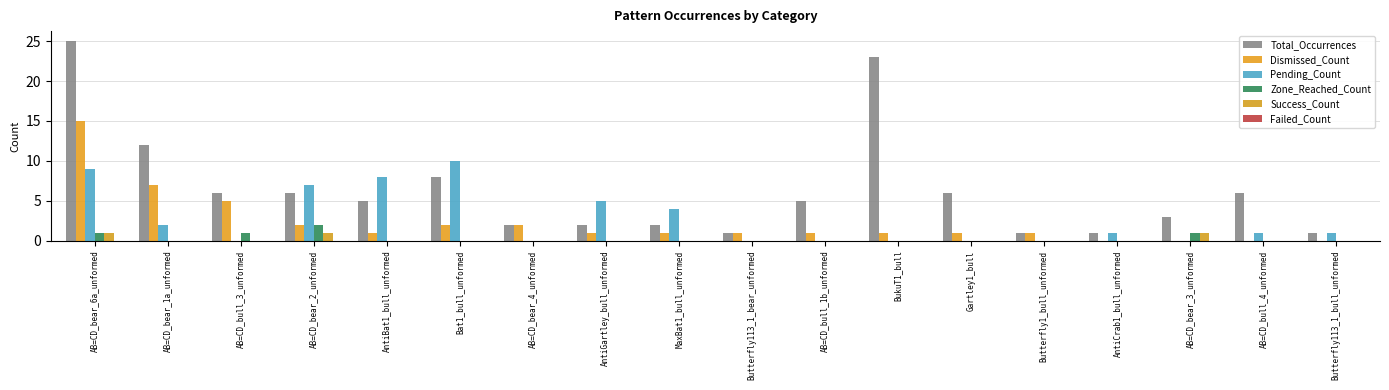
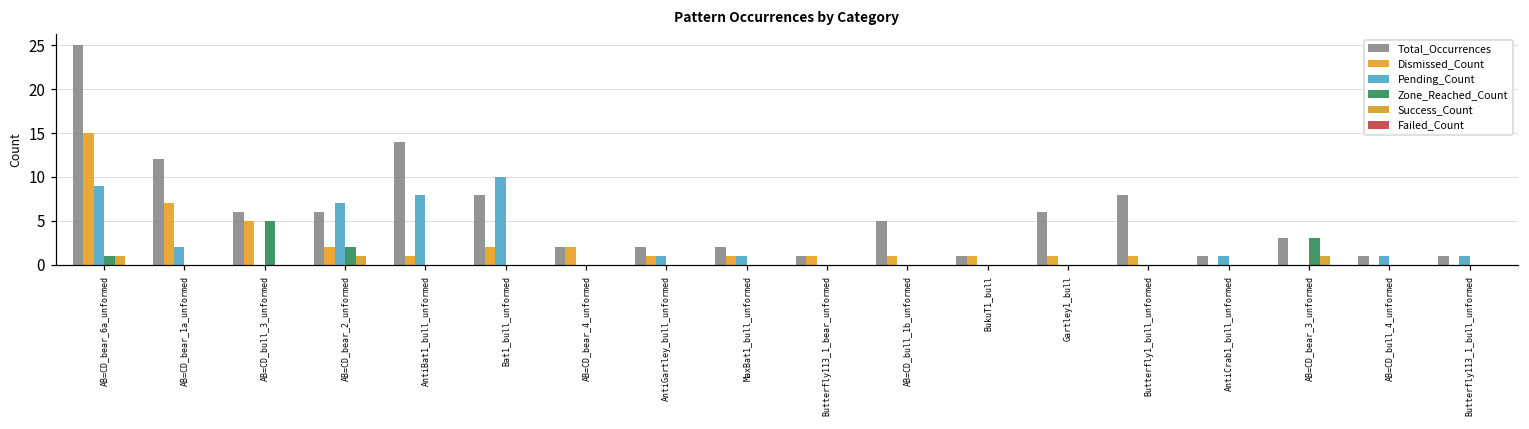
  {
    "Total_Occurrences": {
      "AB=CD_bear_6a_unformed": 25,
      "AB=CD_bear_1a_unformed": 12,
      "AB=CD_bull_3_unformed": 6,
      "AB=CD_bear_2_unformed": 6,
-     "AntiBat1_bull_unformed": 5,
+     "AntiBat1_bull_unformed": 14,
      "Bat1_bull_unformed": 8,
      "AB=CD_bear_4_unformed": 2,
      "AntiGartley_bull_unformed": 2,
      "MaxBat1_bull_unformed": 2,
      "Butterfly113_1_bear_unformed": 1,
      "AB=CD_bull_1b_unformed": 5,
-     "BukuT1_bull": 23,
+     "BukuT1_bull": 1,
      "Gartley1_bull": 6,
-     "Butterfly1_bull_unformed": 1,
+     "Butterfly1_bull_unformed": 8,
      "AntiCrab1_bull_unformed": 1,
      "AB=CD_bear_3_unformed": 3,
-     "AB=CD_bull_4_unformed": 6,
+     "AB=CD_bull_4_unformed": 1,
      "Butterfly113_1_bull_unformed": 1
    },
    "Pending_Count": {
      "AB=CD_bear_6a_unformed": 9,
      "AB=CD_bear_1a_unformed": 2,
      "AB=CD_bull_3_unformed": 0,
      "AB=CD_bear_2_unformed": 7,
      "AntiBat1_bull_unformed": 8,
      "Bat1_bull_unformed": 10,
      "AB=CD_bear_4_unformed": 0,
-     "AntiGartley_bull_unformed": 5,
-     "MaxBat1_bull_unformed": 4,
+     "AntiGartley_bull_unformed": 1,
+     "MaxBat1_bull_unformed": 1,
      "Butterfly113_1_bear_unformed": 0,
      "AB=CD_bull_1b_unformed": 0,
      "BukuT1_bull": 0,
      "Gartley1_bull": 0,
      "Butterfly1_bull_unformed": 0,
      "AntiCrab1_bull_unformed": 1,
      "AB=CD_bear_3_unformed": 0,
      "AB=CD_bull_4_unformed": 1,
      "Butterfly113_1_bull_unformed": 1
    },
    "Zone_Reached_Count": {
      "AB=CD_bear_6a_unformed": 1,
      "AB=CD_bear_1a_unformed": 0,
-     "AB=CD_bull_3_unformed": 1,
+     "AB=CD_bull_3_unformed": 5,
      "AB=CD_bear_2_unformed": 2,
      "AntiBat1_bull_unformed": 0,
      "Bat1_bull_unformed": 0,
      "AB=CD_bear_4_unformed": 0,
      "AntiGartley_bull_unformed": 0,
      "MaxBat1_bull_unformed": 0,
      "Butterfly113_1_bear_unformed": 0,
      "AB=CD_bull_1b_unformed": 0,
      "BukuT1_bull": 0,
      "Gartley1_bull": 0,
      "Butterfly1_bull_unformed": 0,
      "AntiCrab1_bull_unformed": 0,
-     "AB=CD_bear_3_unformed": 1,
+     "AB=CD_bear_3_unformed": 3,
      "AB=CD_bull_4_unformed": 0,
      "Butterfly113_1_bull_unformed": 0
    },
    "Failed_Count": {
      "AB=CD_bear_6a_unformed": 0,
      "AB=CD_bear_1a_unformed": 0,
      "AB=CD_bull_3_unformed": 0,
      "AB=CD_bear_2_unformed": 0,
      "AntiBat1_bull_unformed": 0,
      "Bat1_bull_unformed": 0,
      "AB=CD_bear_4_unformed": 0,
      "AntiGartley_bull_unformed": 0,
      "MaxBat1_bull_unformed": 0,
      "Butterfly113_1_bear_unformed": 0,
      "AB=CD_bull_1b_unformed": 0,
      "BukuT1_bull": 0,
      "Gartley1_bull": 0,
      "Butterfly1_bull_unformed": 0,
      "AntiCrab1_bull_unformed": 0,
      "AB=CD_bear_3_unformed": 0,
      "AB=CD_bull_4_unformed": 0,
      "Butterfly113_1_bull_unformed": 0
    }
  }
